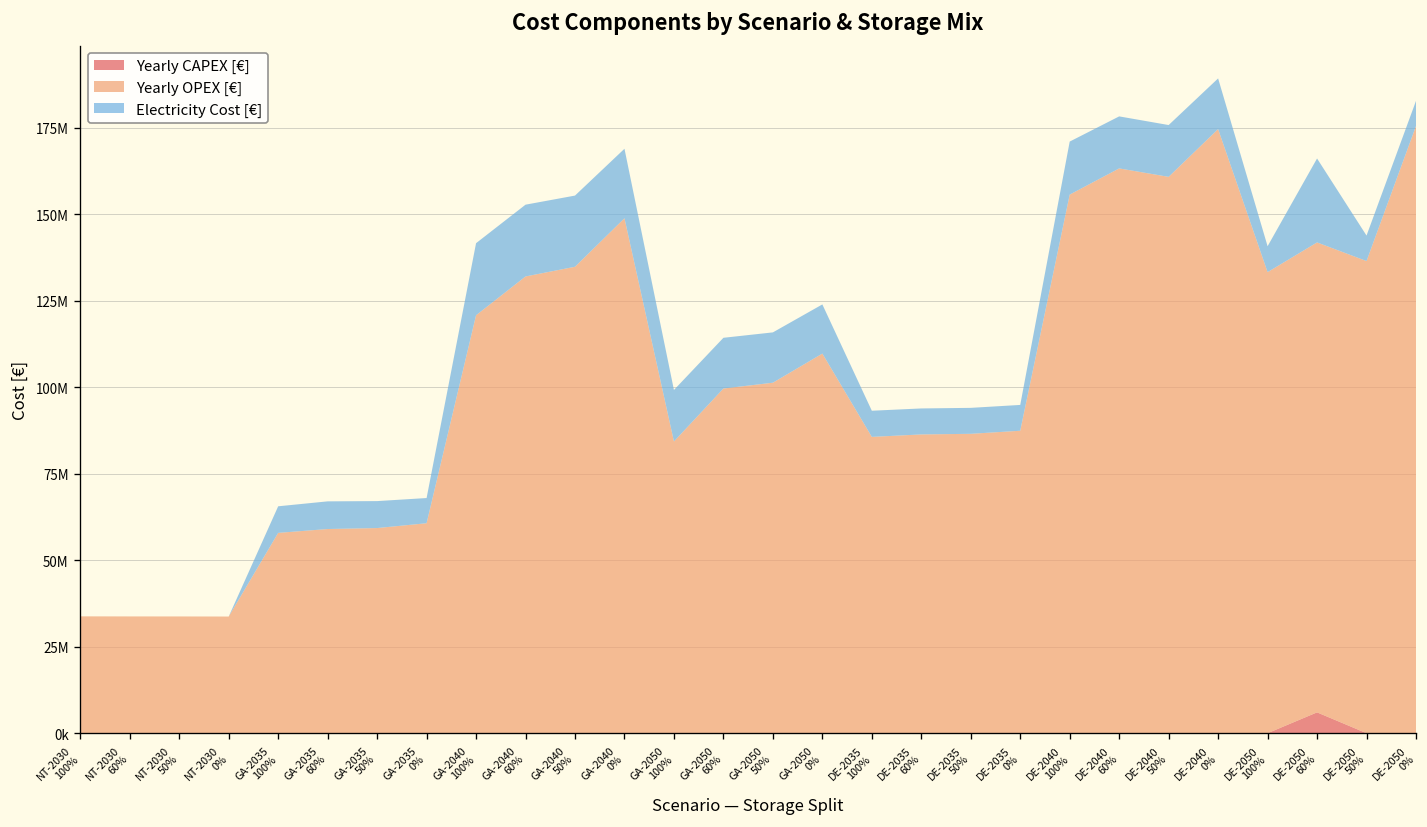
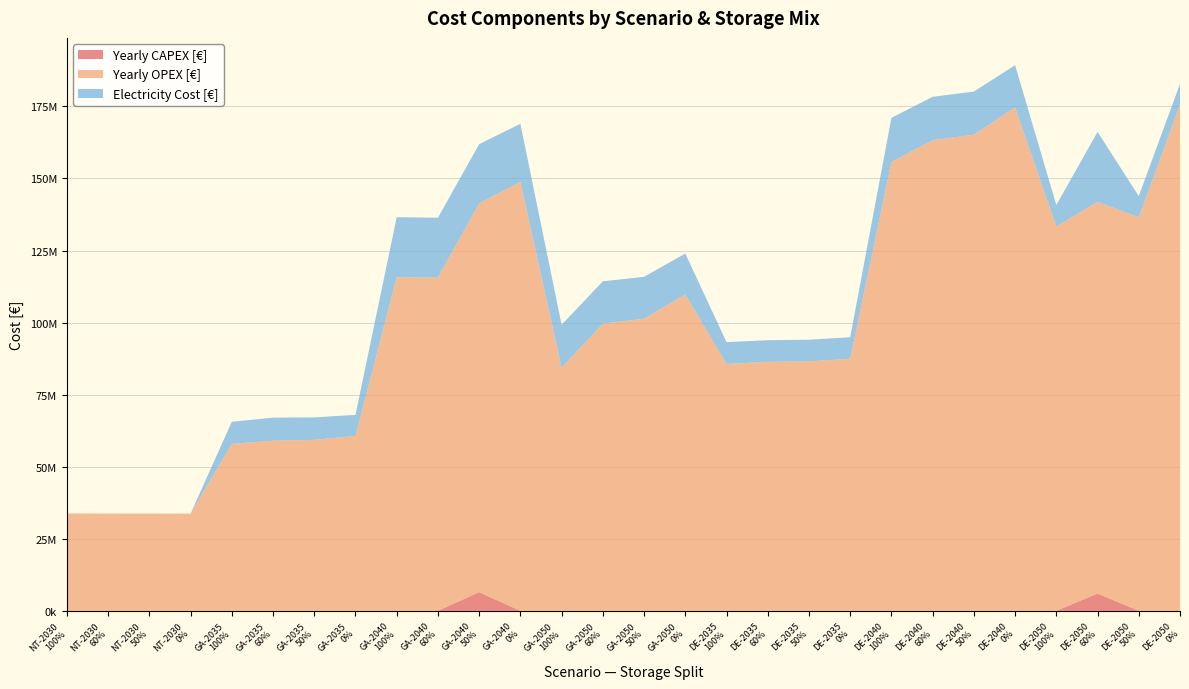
  {
    "Yearly CAPEX [€]": {
-     "GA-2040 50%": 0,
+     "GA-2040 50%": 7000000,
      "DE-2050 60%": 6000000
    },
    "Yearly OPEX [€]": {
      "GA-2035 100%": 58000000,
      "GA-2035 60%": 59000000,
      "GA-2035 50%": 59000000,
      "GA-2035 0%": 61000000,
-     "GA-2040 100%": 121000000,
-     "GA-2040 60%": 132000000,
+     "GA-2040 100%": 116000000,
+     "GA-2040 60%": 116000000,
      "GA-2040 50%": 135000000,
      "GA-2040 0%": 149000000,
      "GA-2050 100%": 84000000,
      "GA-2050 60%": 100000000,
      "GA-2050 50%": 101000000,
      "GA-2050 0%": 110000000,
      "DE-2035 100%": 86000000,
      "DE-2035 60%": 86000000,
      "DE-2035 50%": 87000000,
      "DE-2035 0%": 87000000,
      "DE-2040 100%": 156000000,
      "DE-2040 60%": 163000000,
-     "DE-2040 50%": 161000000,
+     "DE-2040 50%": 165000000,
      "DE-2040 0%": 175000000,
      "DE-2050 100%": 133000000,
      "DE-2050 60%": 136000000,
      "DE-2050 50%": 136000000,
      "DE-2050 0%": 175000000
    },
    "Electricity Cost [€]": {
      "GA-2035 100%": 8000000,
      "GA-2035 60%": 8000000,
      "GA-2035 50%": 8000000,
      "GA-2035 0%": 7000000,
      "GA-2040 100%": 21000000,
      "GA-2040 60%": 21000000,
      "GA-2040 50%": 21000000,
      "GA-2040 0%": 20000000,
      "GA-2050 100%": 15000000,
      "GA-2050 60%": 15000000,
      "GA-2050 50%": 15000000,
      "GA-2050 0%": 14000000,
      "DE-2035 100%": 8000000,
      "DE-2035 60%": 8000000,
      "DE-2035 50%": 8000000,
      "DE-2035 0%": 7000000,
      "DE-2040 100%": 15000000,
      "DE-2040 60%": 15000000,
      "DE-2040 50%": 15000000,
      "DE-2040 0%": 15000000,
      "DE-2050 100%": 7000000,
      "DE-2050 60%": 24000000,
      "DE-2050 50%": 7000000,
      "DE-2050 0%": 7000000
    }
  }
